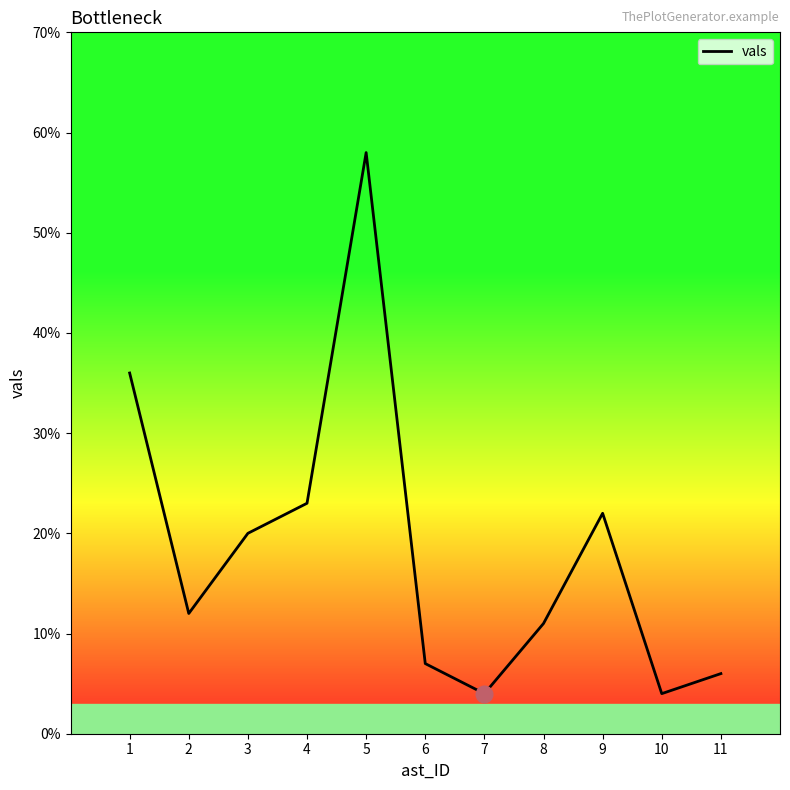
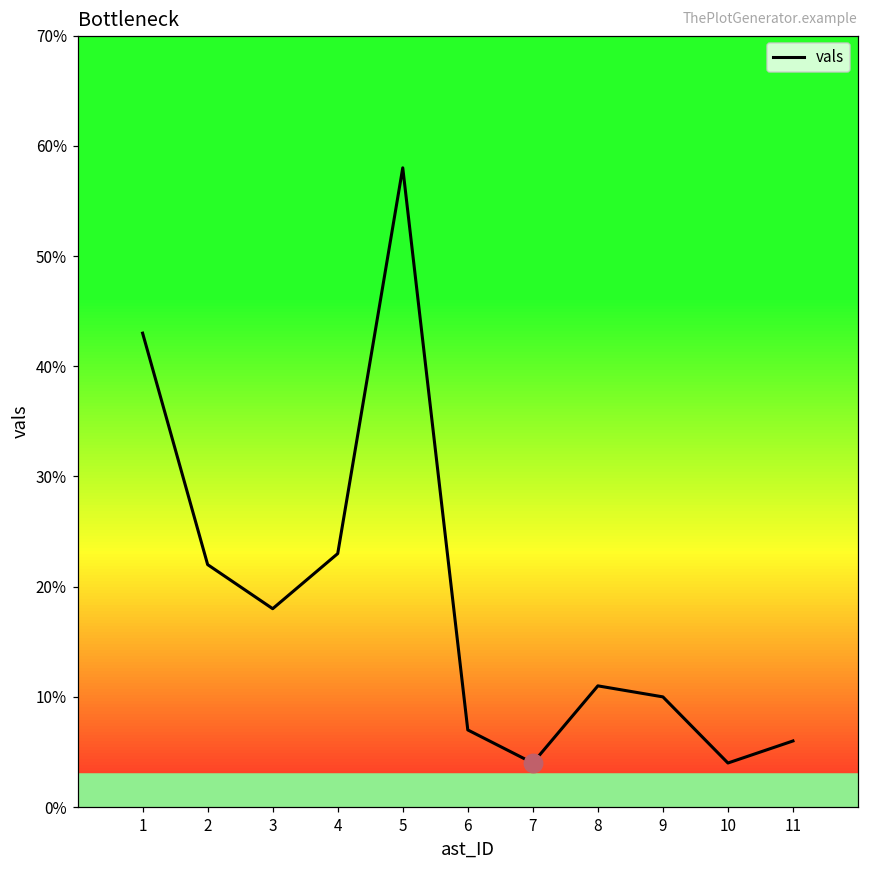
  {
    "vals": {
-     "1": "36%",
-     "2": "12%",
-     "3": "20%",
+     "1": "43%",
+     "2": "22%",
+     "3": "18%",
      "4": "23%",
      "5": "58%",
      "6": "7%",
      "8": "11%",
-     "9": "22%",
+     "9": "10%",
      "10": "4%",
      "11": "6%"
    }
  }
